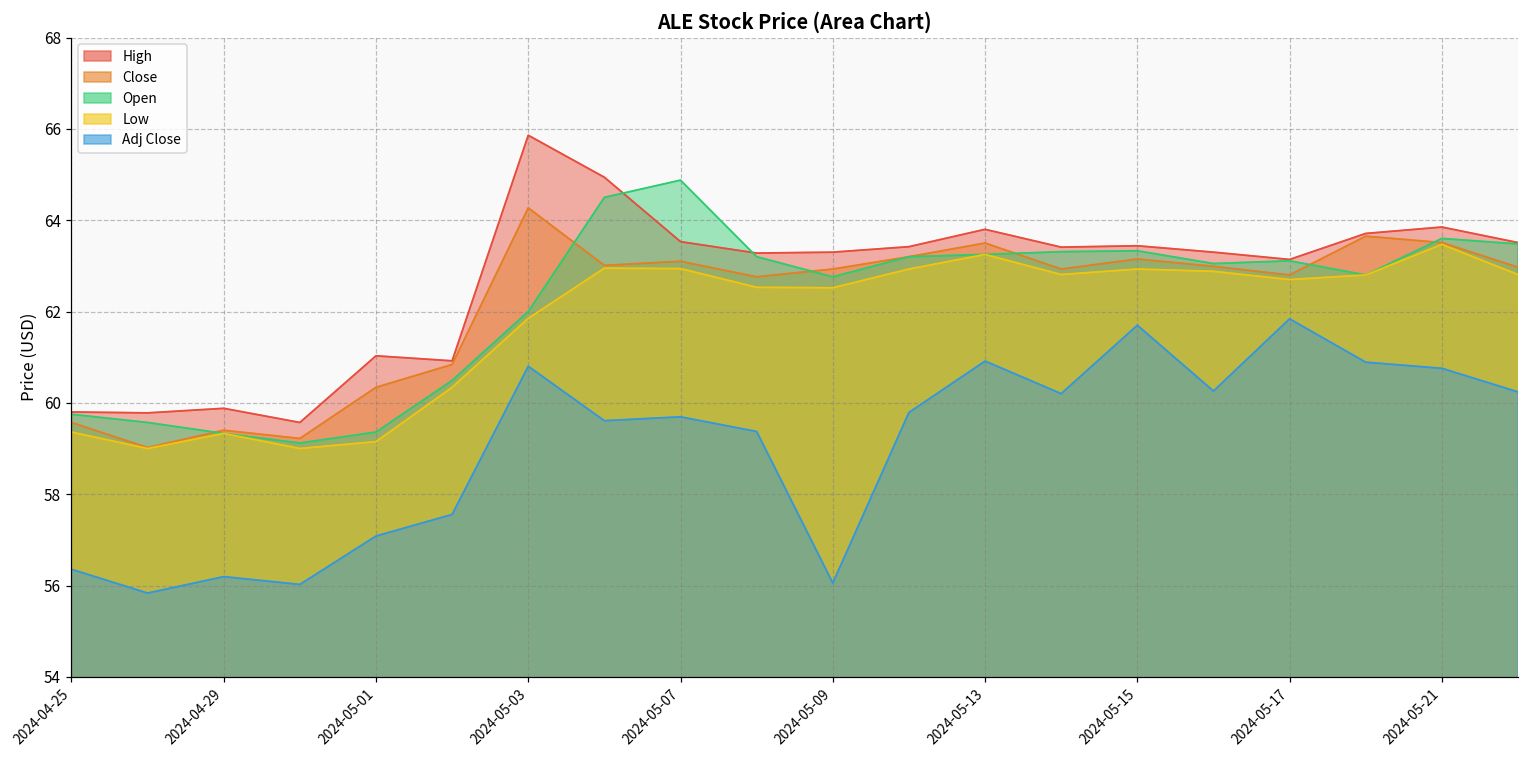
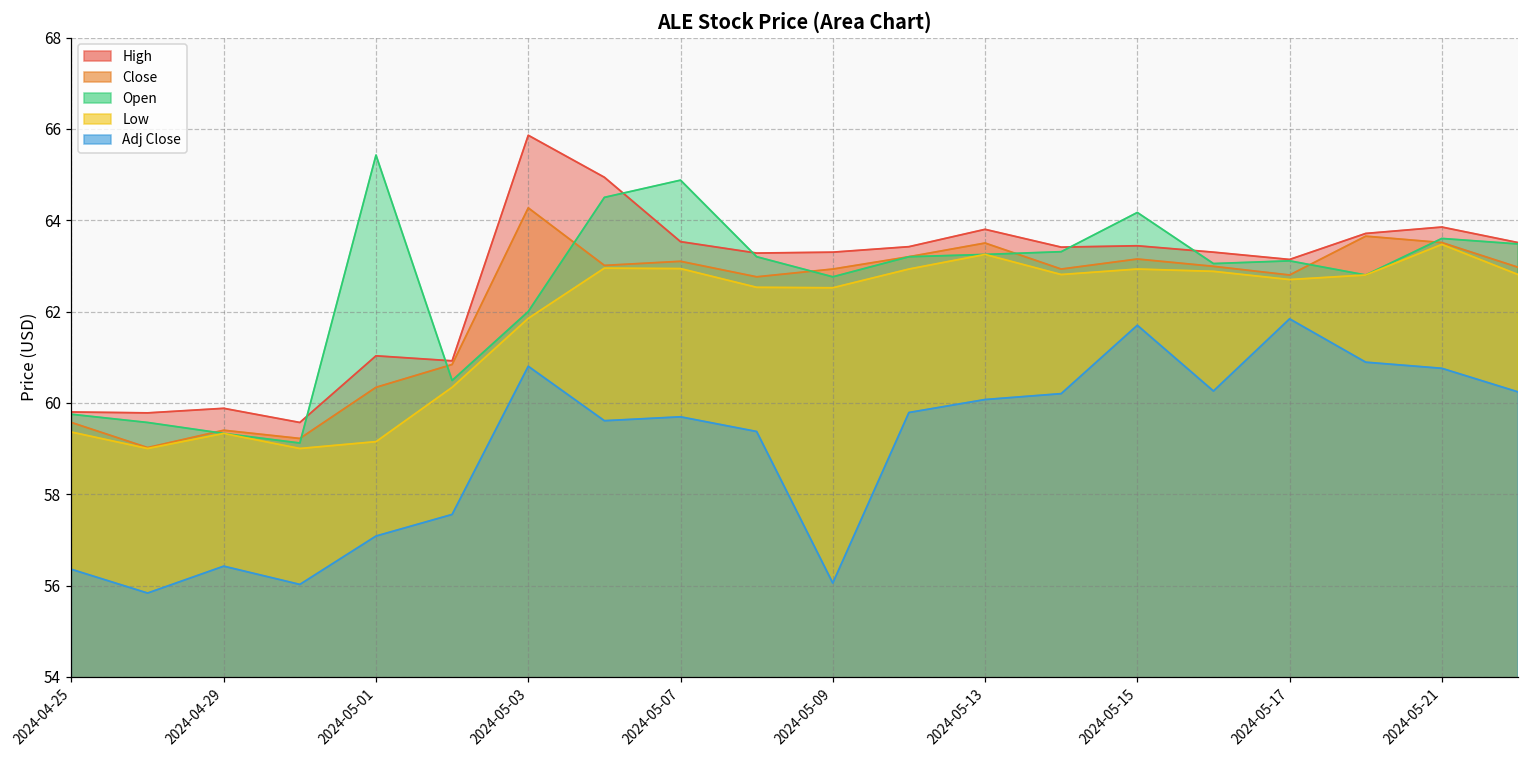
  {
    "Open": {
-     "2024-05-01": 59.4,
+     "2024-05-01": 65.4,
      "2024-05-03": 62.0,
      "2024-05-07": 64.9,
      "2024-05-09": 62.8,
-     "2024-05-15": 63.3,
+     "2024-05-15": 64.2,
      "2024-05-21": 63.6
    },
    "Adj Close": {
      "2024-04-25": 56.4,
-     "2024-04-29": 56.2,
+     "2024-04-29": 56.4,
      "2024-05-01": 57.1,
      "2024-05-03": 60.8,
      "2024-05-07": 59.7,
      "2024-05-09": 56.1,
-     "2024-05-13": 60.9,
+     "2024-05-13": 60.1,
      "2024-05-15": 61.7,
      "2024-05-17": 61.8,
      "2024-05-21": 60.8
    }
  }
